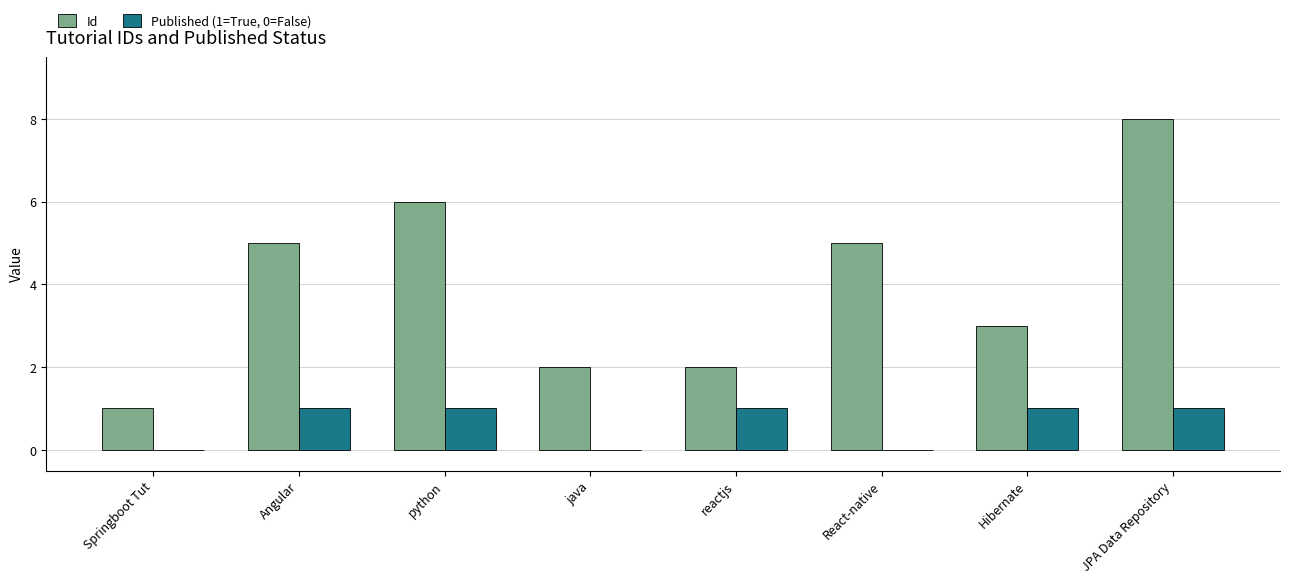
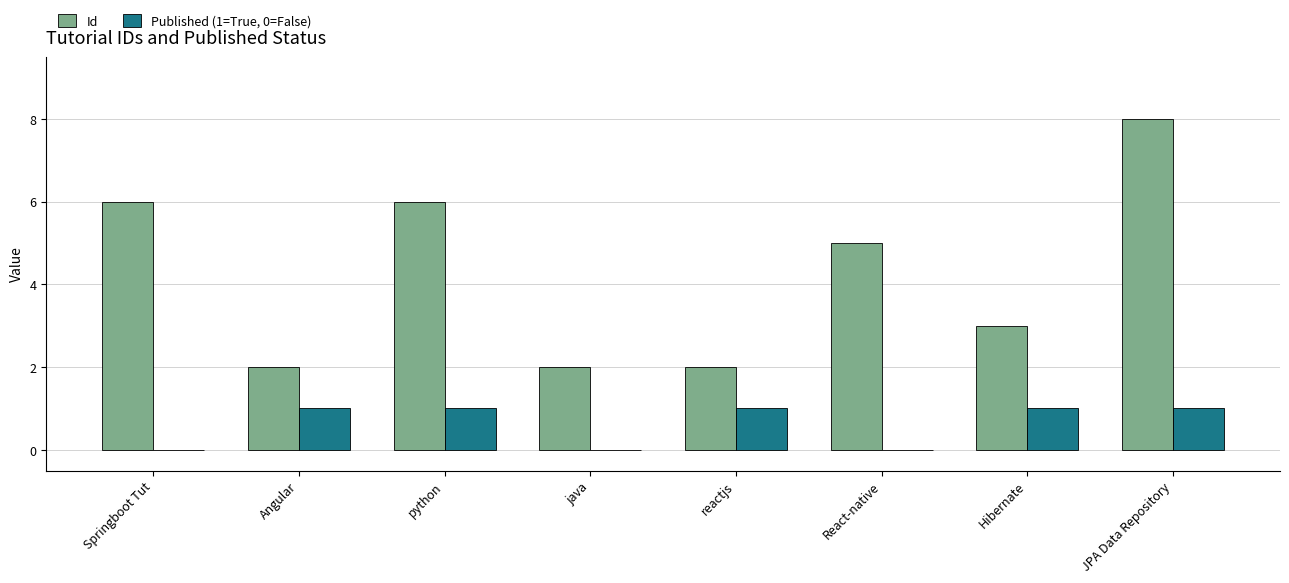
  {
    "Id": {
-     "Springboot Tut": 1,
-     "Angular": 5,
+     "Springboot Tut": 6,
+     "Angular": 2,
      "python": 6,
      "java": 2,
      "reactjs": 2,
      "React-native": 5,
      "Hibernate": 3,
      "JPA Data Repository": 8
    },
    "Published (1=True, 0=False)": {
      "Springboot Tut": 0,
      "Angular": 1,
      "python": 1,
      "java": 0,
      "reactjs": 1,
      "React-native": 0,
      "Hibernate": 1,
      "JPA Data Repository": 1
    }
  }
